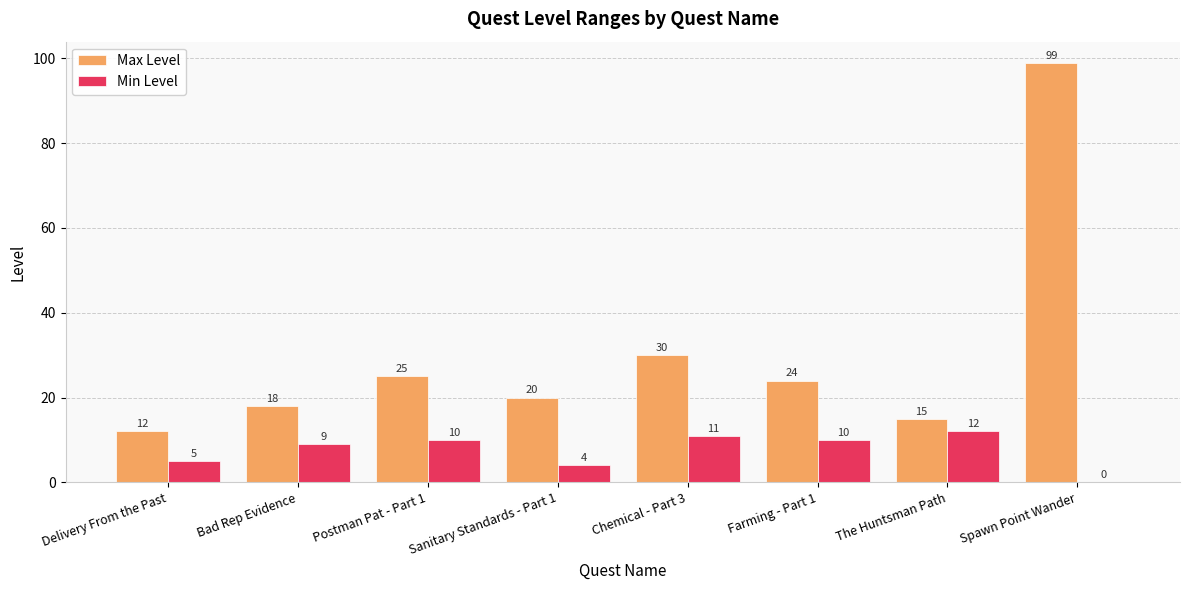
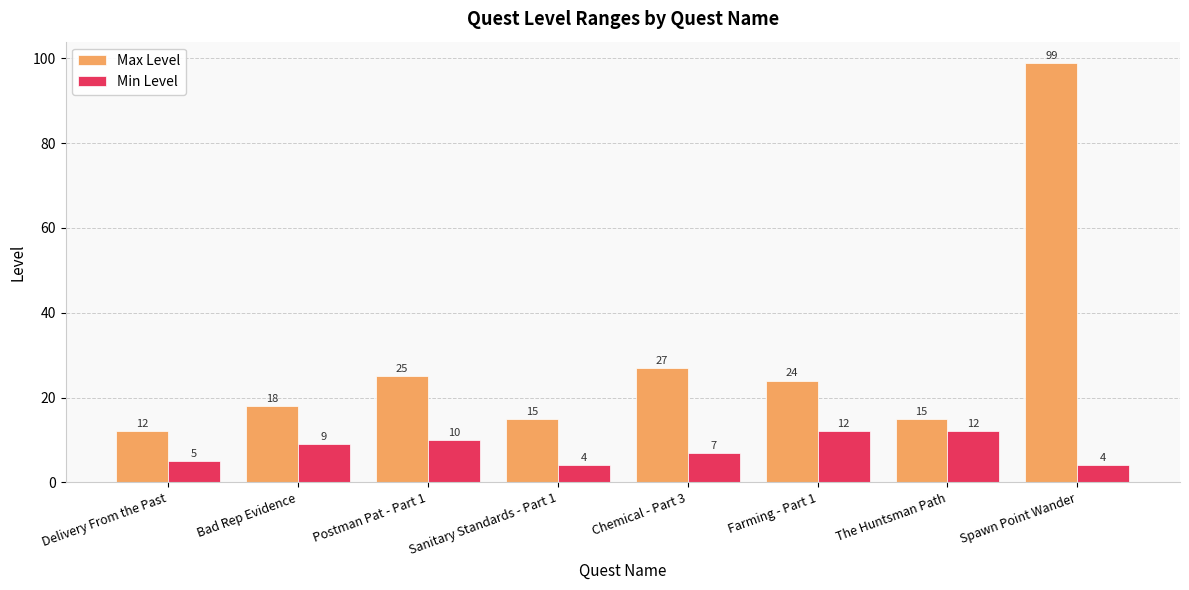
  {
    "Max Level": {
      "Delivery From the Past": 12,
      "Bad Rep Evidence": 18,
      "Postman Pat - Part 1": 25,
-     "Sanitary Standards - Part 1": 20,
-     "Chemical - Part 3": 30,
+     "Sanitary Standards - Part 1": 15,
+     "Chemical - Part 3": 27,
      "Farming - Part 1": 24,
      "The Huntsman Path": 15,
      "Spawn Point Wander": 99
    },
    "Min Level": {
      "Delivery From the Past": 5,
      "Bad Rep Evidence": 9,
      "Postman Pat - Part 1": 10,
      "Sanitary Standards - Part 1": 4,
-     "Chemical - Part 3": 11,
-     "Farming - Part 1": 10,
+     "Chemical - Part 3": 7,
+     "Farming - Part 1": 12,
      "The Huntsman Path": 12,
-     "Spawn Point Wander": 0
+     "Spawn Point Wander": 4
    }
  }
